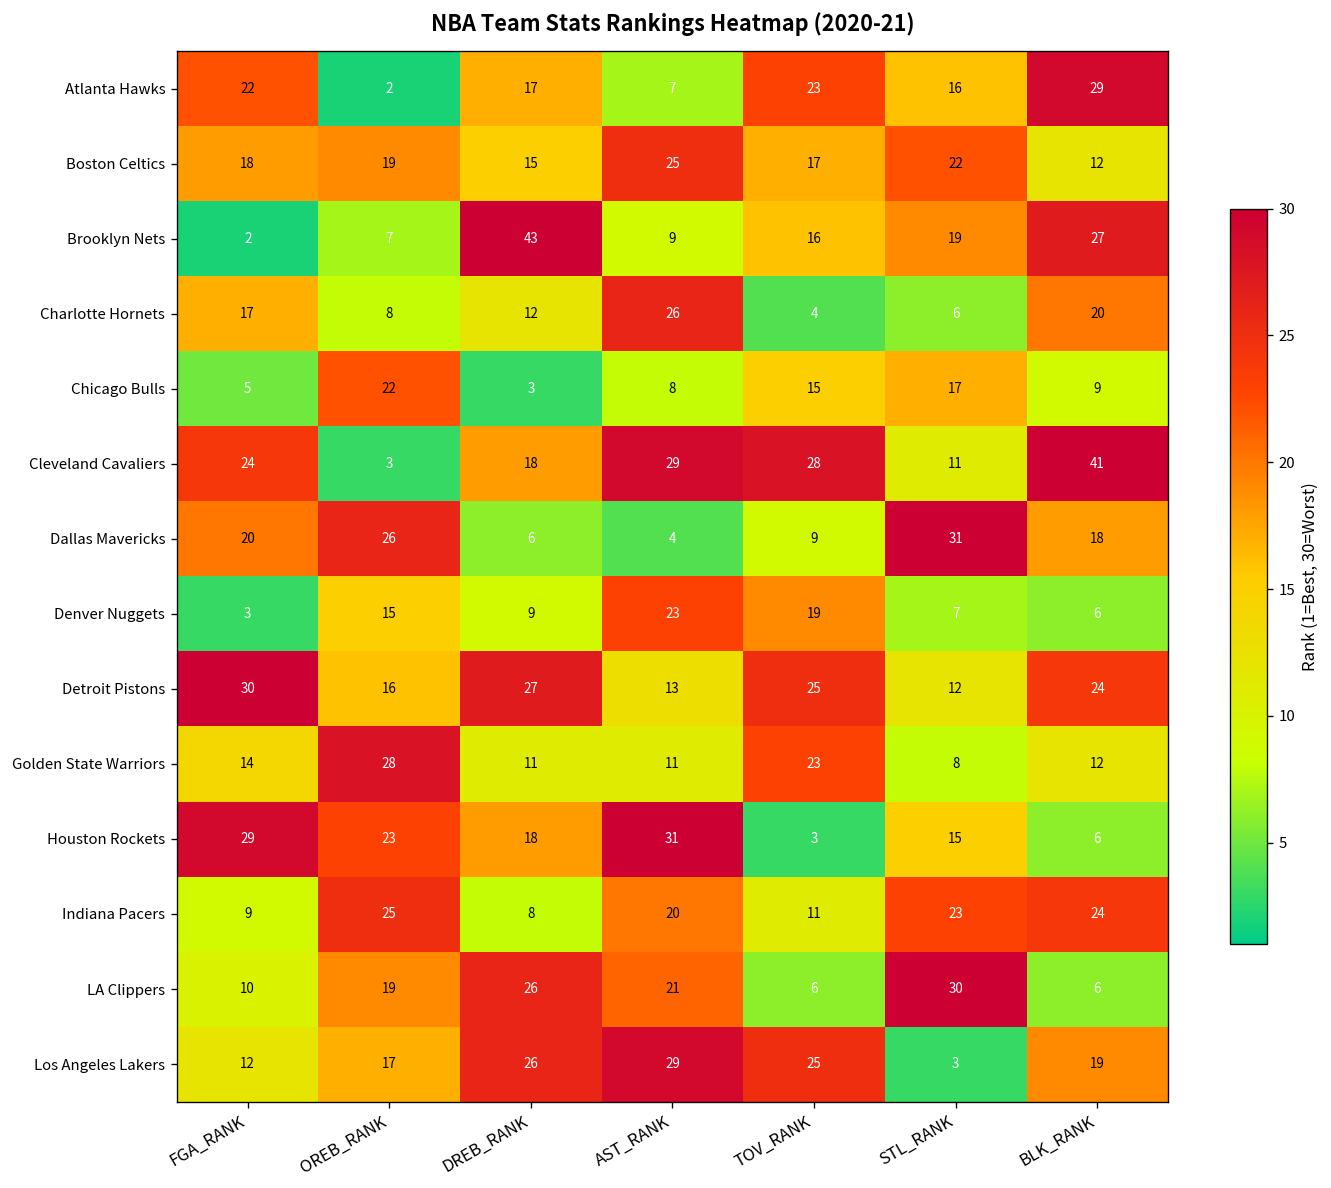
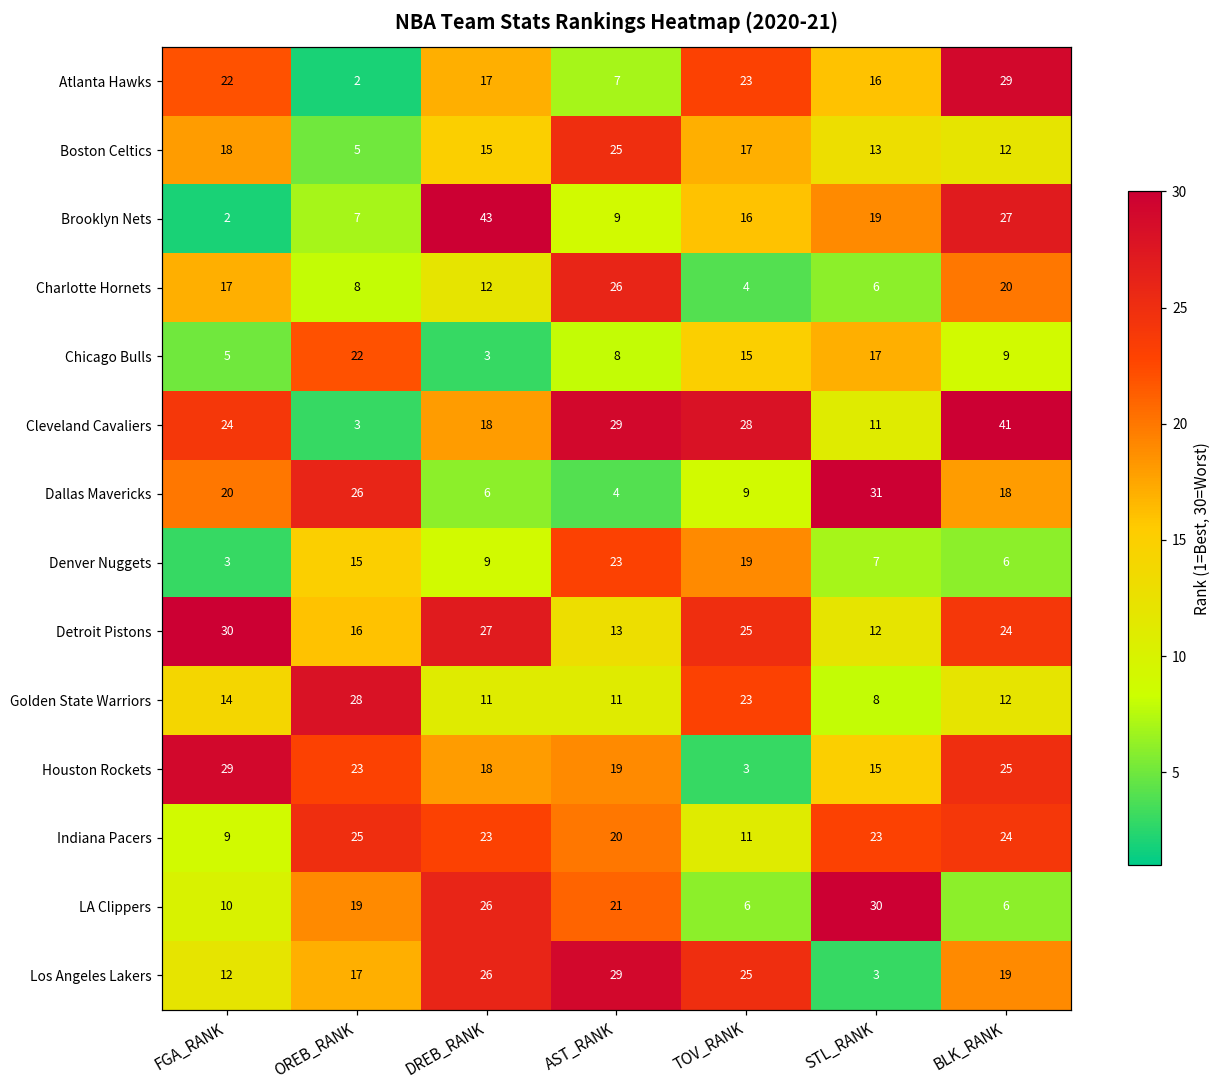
  {
    "Atlanta Hawks": {
      "FGA_RANK": 22,
      "OREB_RANK": 2,
      "DREB_RANK": 17,
      "AST_RANK": 7,
      "TOV_RANK": 23,
      "STL_RANK": 16,
      "BLK_RANK": 29
    },
    "Boston Celtics": {
      "FGA_RANK": 18,
-     "OREB_RANK": 19,
+     "OREB_RANK": 5,
      "DREB_RANK": 15,
      "AST_RANK": 25,
      "TOV_RANK": 17,
-     "STL_RANK": 22,
+     "STL_RANK": 13,
      "BLK_RANK": 12
    },
    "Brooklyn Nets": {
      "FGA_RANK": 2,
      "OREB_RANK": 7,
      "DREB_RANK": 43,
      "AST_RANK": 9,
      "TOV_RANK": 16,
      "STL_RANK": 19,
      "BLK_RANK": 27
    },
    "Charlotte Hornets": {
      "FGA_RANK": 17,
      "OREB_RANK": 8,
      "DREB_RANK": 12,
      "AST_RANK": 26,
      "TOV_RANK": 4,
      "STL_RANK": 6,
      "BLK_RANK": 20
    },
    "Chicago Bulls": {
      "FGA_RANK": 5,
      "OREB_RANK": 22,
      "DREB_RANK": 3,
      "AST_RANK": 8,
      "TOV_RANK": 15,
      "STL_RANK": 17,
      "BLK_RANK": 9
    },
    "Cleveland Cavaliers": {
      "FGA_RANK": 24,
      "OREB_RANK": 3,
      "DREB_RANK": 18,
      "AST_RANK": 29,
      "TOV_RANK": 28,
      "STL_RANK": 11,
      "BLK_RANK": 41
    },
    "Dallas Mavericks": {
      "FGA_RANK": 20,
      "OREB_RANK": 26,
      "DREB_RANK": 6,
      "AST_RANK": 4,
      "TOV_RANK": 9,
      "STL_RANK": 31,
      "BLK_RANK": 18
    },
    "Denver Nuggets": {
      "FGA_RANK": 3,
      "OREB_RANK": 15,
      "DREB_RANK": 9,
      "AST_RANK": 23,
      "TOV_RANK": 19,
      "STL_RANK": 7,
      "BLK_RANK": 6
    },
    "Detroit Pistons": {
      "FGA_RANK": 30,
      "OREB_RANK": 16,
      "DREB_RANK": 27,
      "AST_RANK": 13,
      "TOV_RANK": 25,
      "STL_RANK": 12,
      "BLK_RANK": 24
    },
    "Golden State Warriors": {
      "FGA_RANK": 14,
      "OREB_RANK": 28,
      "DREB_RANK": 11,
      "AST_RANK": 11,
      "TOV_RANK": 23,
      "STL_RANK": 8,
      "BLK_RANK": 12
    },
    "Houston Rockets": {
      "FGA_RANK": 29,
      "OREB_RANK": 23,
      "DREB_RANK": 18,
-     "AST_RANK": 31,
+     "AST_RANK": 19,
      "TOV_RANK": 3,
      "STL_RANK": 15,
-     "BLK_RANK": 6
+     "BLK_RANK": 25
    },
    "Indiana Pacers": {
      "FGA_RANK": 9,
      "OREB_RANK": 25,
-     "DREB_RANK": 8,
+     "DREB_RANK": 23,
      "AST_RANK": 20,
      "TOV_RANK": 11,
      "STL_RANK": 23,
      "BLK_RANK": 24
    },
    "LA Clippers": {
      "FGA_RANK": 10,
      "OREB_RANK": 19,
      "DREB_RANK": 26,
      "AST_RANK": 21,
      "TOV_RANK": 6,
      "STL_RANK": 30,
      "BLK_RANK": 6
    },
    "Los Angeles Lakers": {
      "FGA_RANK": 12,
      "OREB_RANK": 17,
      "DREB_RANK": 26,
      "AST_RANK": 29,
      "TOV_RANK": 25,
      "STL_RANK": 3,
      "BLK_RANK": 19
    }
  }
